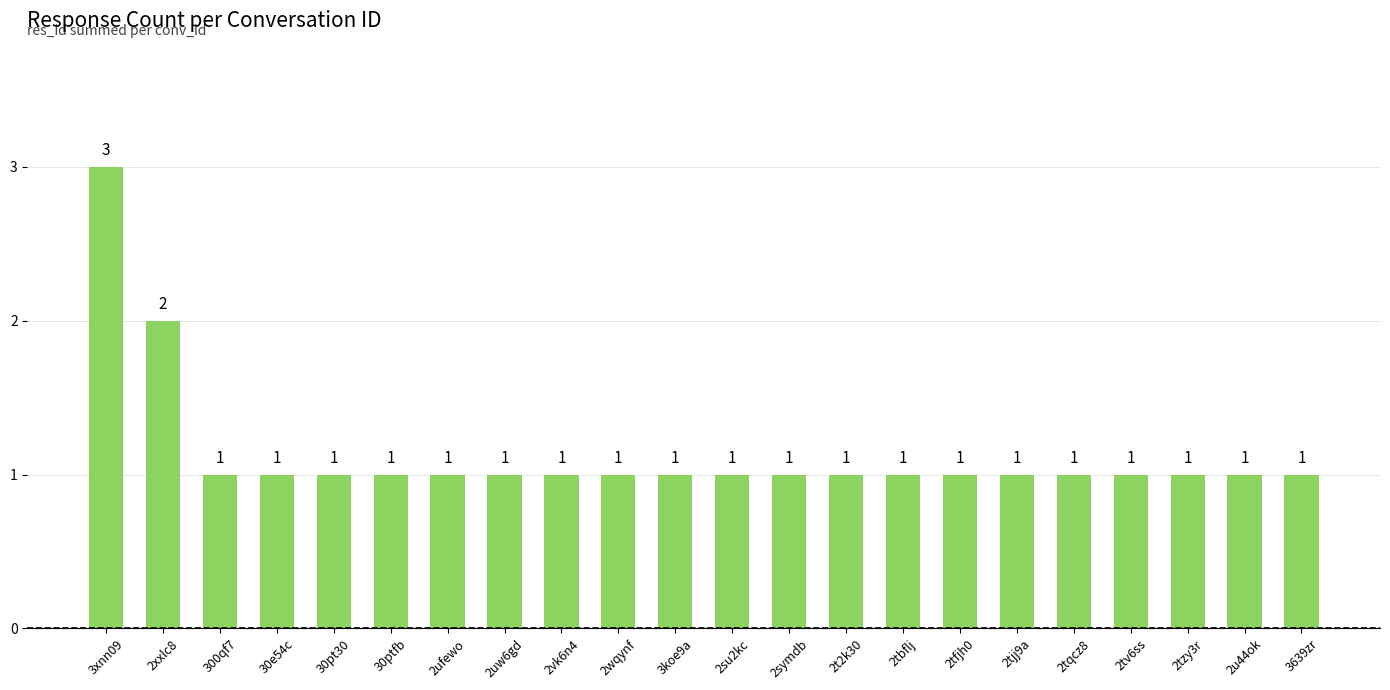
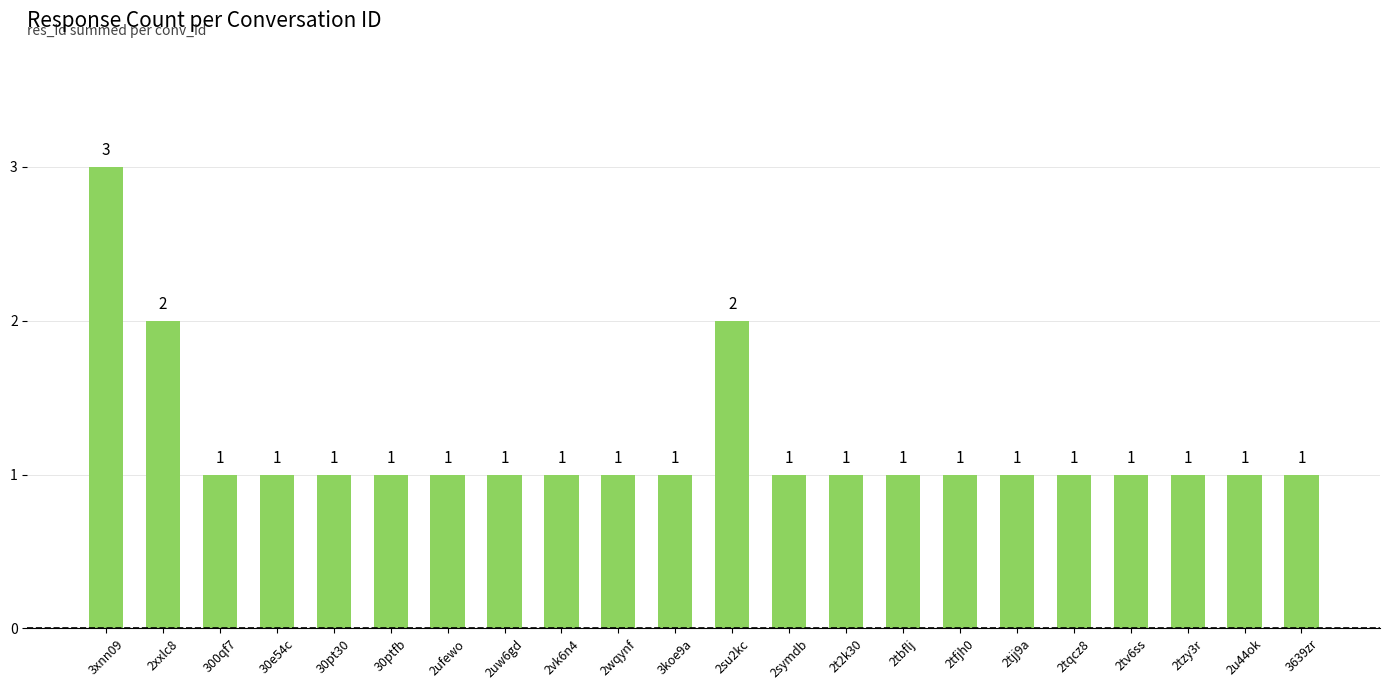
  {
    "3xnn09": 3,
    "2xxlc8": 2,
    "300qf7": 1,
    "30e54c": 1,
    "30pt30": 1,
    "30ptfb": 1,
    "2ufewo": 1,
    "2uw6gd": 1,
    "2vk6n4": 1,
    "2wqynf": 1,
    "3koe9a": 1,
-   "2su2kc": 1,
+   "2su2kc": 2,
    "2symdb": 1,
    "2t2k30": 1,
    "2tbflj": 1,
    "2tfjh0": 1,
    "2tjj9a": 1,
    "2tqcz8": 1,
    "2tv6ss": 1,
    "2tzy3r": 1,
    "2u44ok": 1,
    "3639zr": 1
  }
